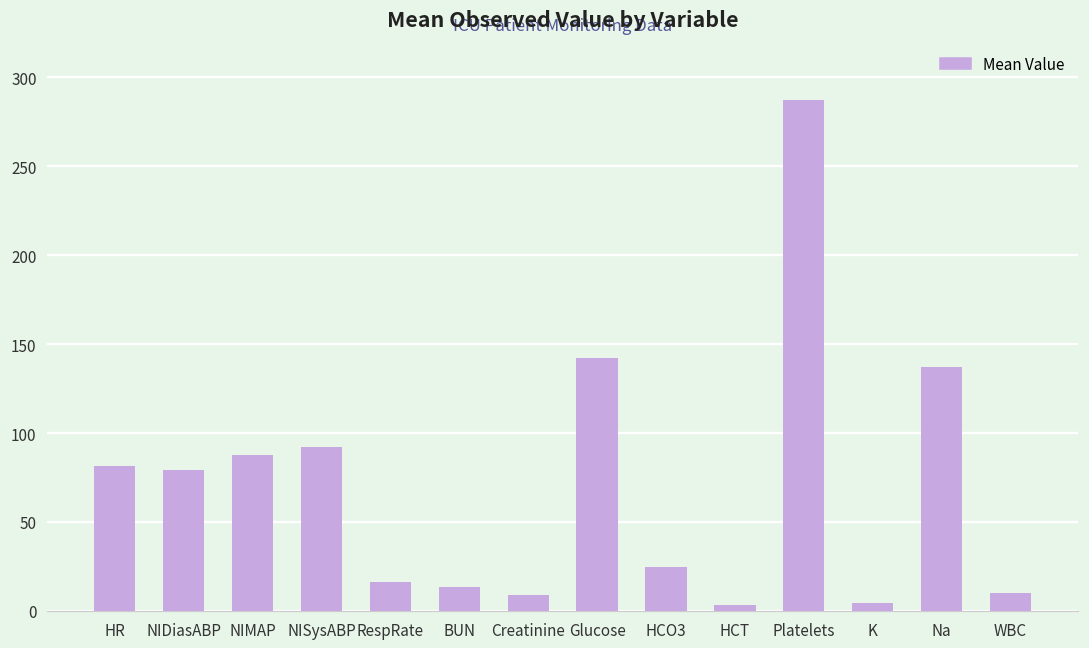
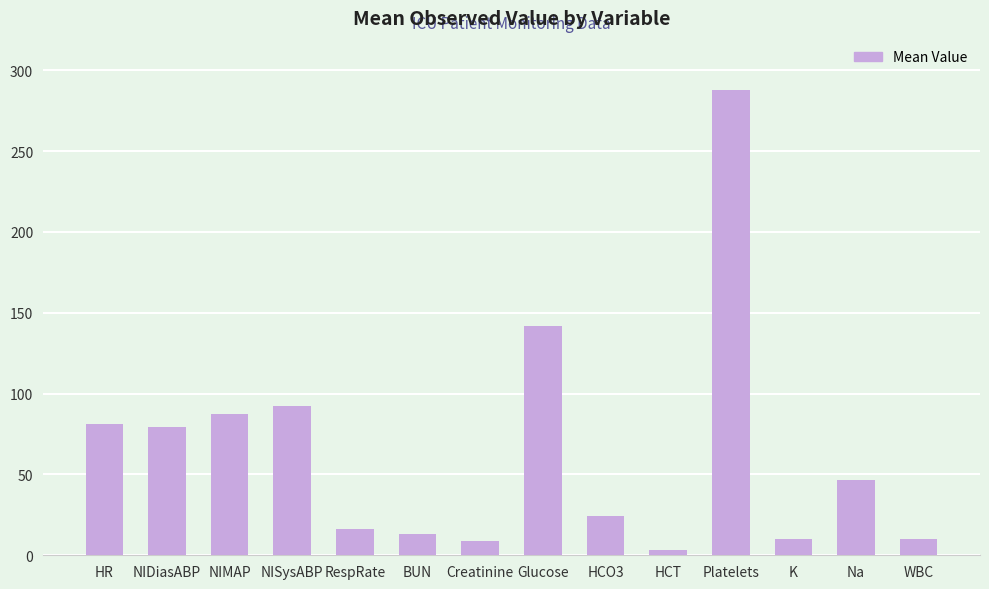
  {
    "HR": 81,
    "NIDiasABP": 79,
    "NIMAP": 88,
    "NISysABP": 92,
    "RespRate": 16,
    "BUN": 13,
    "Creatinine": 9,
    "Glucose": 142,
    "HCO3": 25,
    "HCT": 3,
    "Platelets": 288,
-   "K": 4,
-   "Na": 137,
+   "K": 10,
+   "Na": 47,
    "WBC": 10
  }
